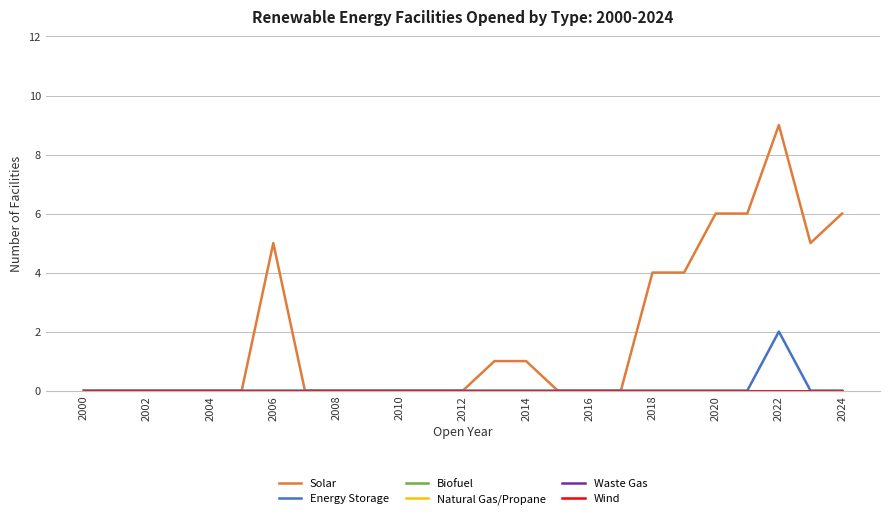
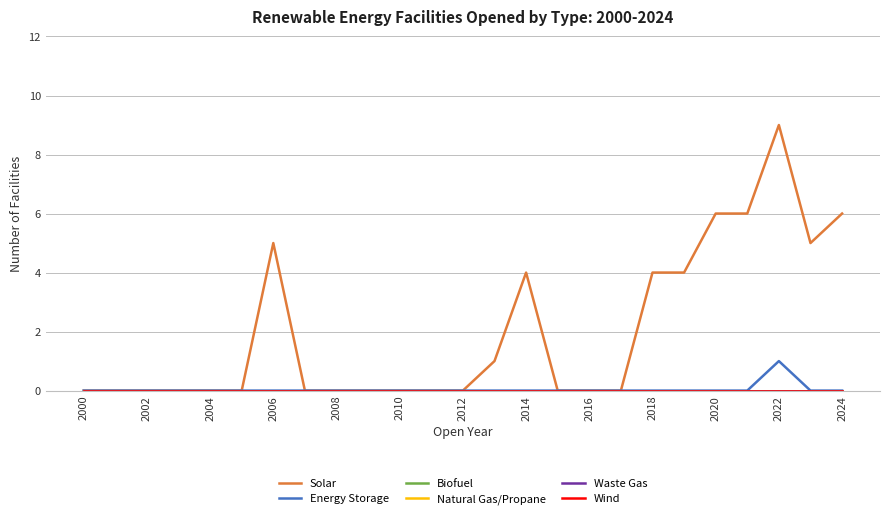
  {
    "Solar": {
      "2006": 5,
-     "2014": 1,
+     "2014": 4,
      "2018": 4,
      "2020": 6,
      "2022": 9,
      "2024": 6
    },
    "Energy Storage": {
-     "2022": 2
+     "2022": 1
    },
    "Wind": {
      "2022": 0
    }
  }
